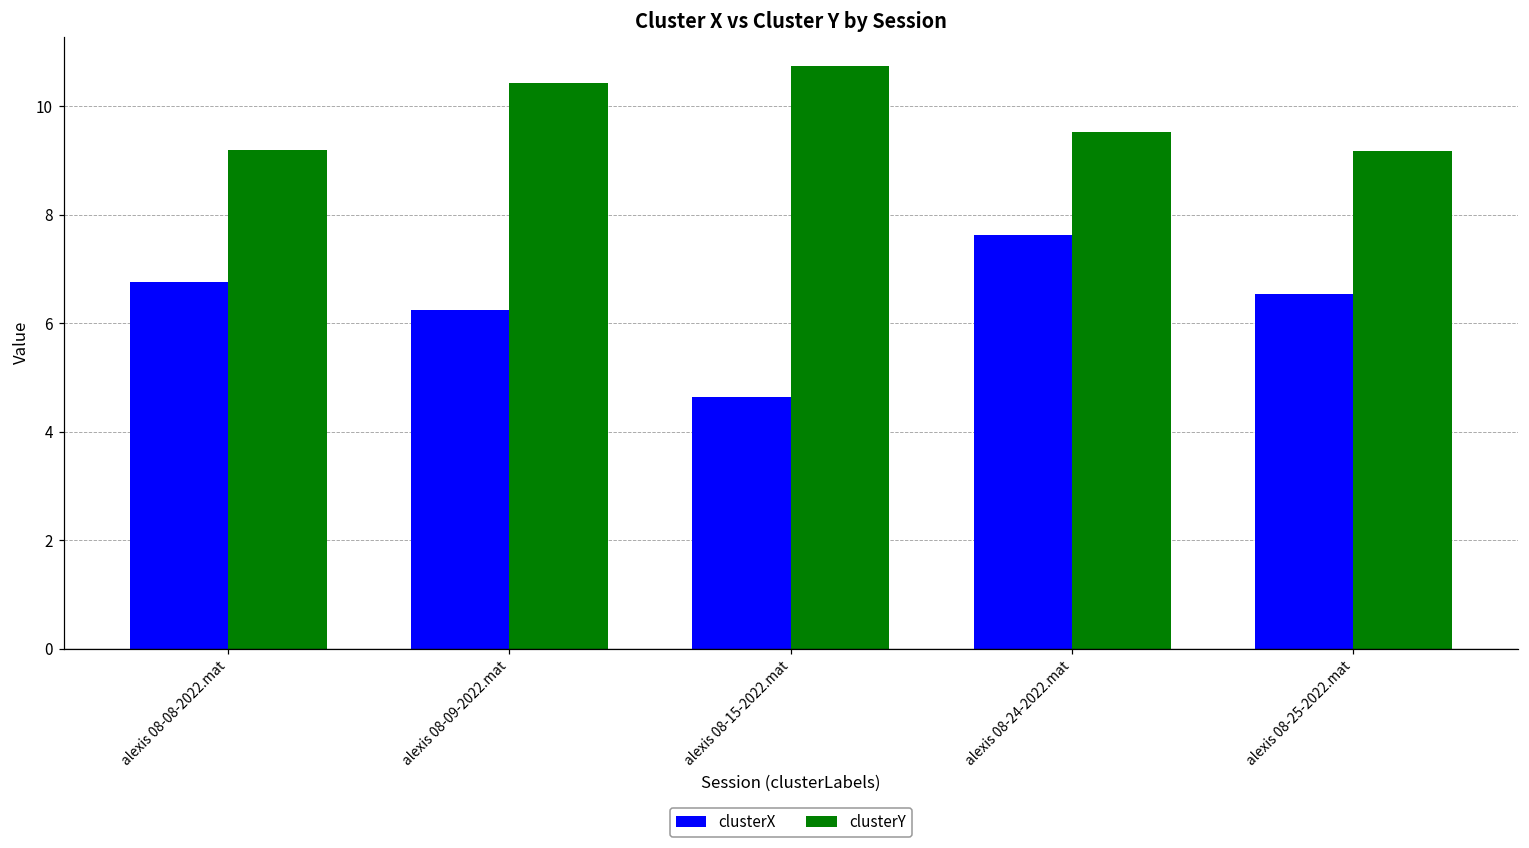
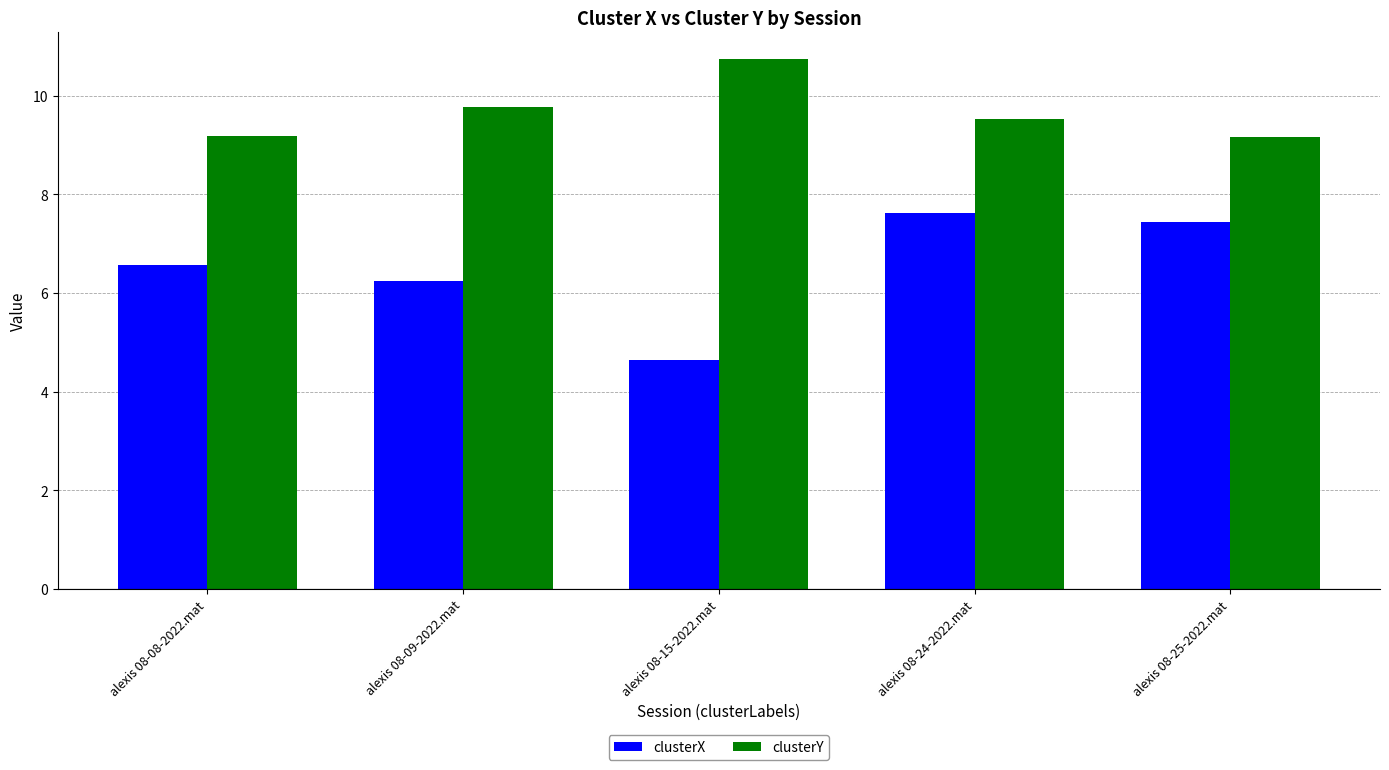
  {
    "clusterX": {
-     "alexis 08-08-2022.mat": 6.8,
+     "alexis 08-08-2022.mat": 6.6,
      "alexis 08-09-2022.mat": 6.2,
      "alexis 08-15-2022.mat": 4.6,
      "alexis 08-24-2022.mat": 7.6,
-     "alexis 08-25-2022.mat": 6.5
+     "alexis 08-25-2022.mat": 7.4
    },
    "clusterY": {
      "alexis 08-08-2022.mat": 9.2,
-     "alexis 08-09-2022.mat": 10.4,
+     "alexis 08-09-2022.mat": 9.8,
      "alexis 08-15-2022.mat": 10.7,
      "alexis 08-24-2022.mat": 9.5,
      "alexis 08-25-2022.mat": 9.2
    }
  }
